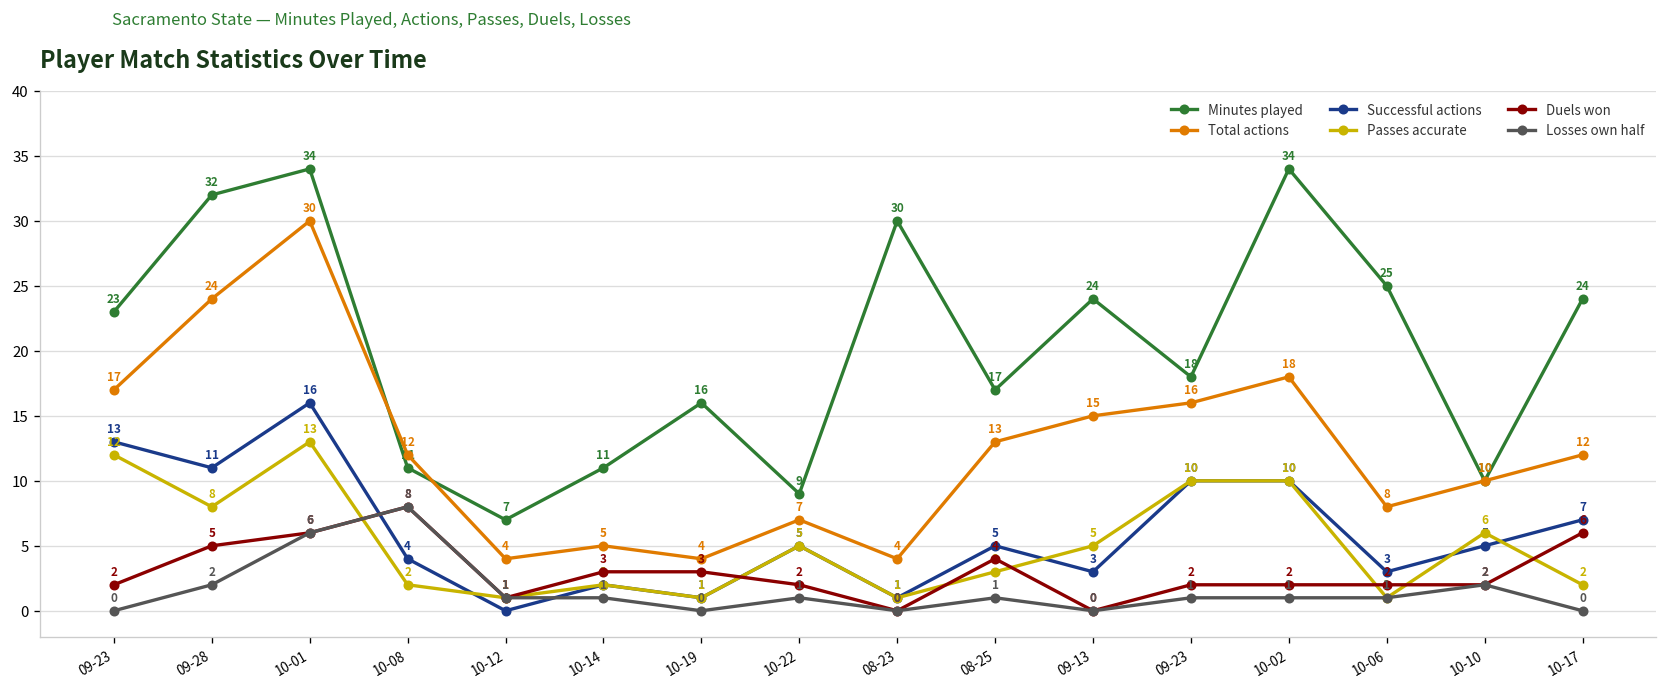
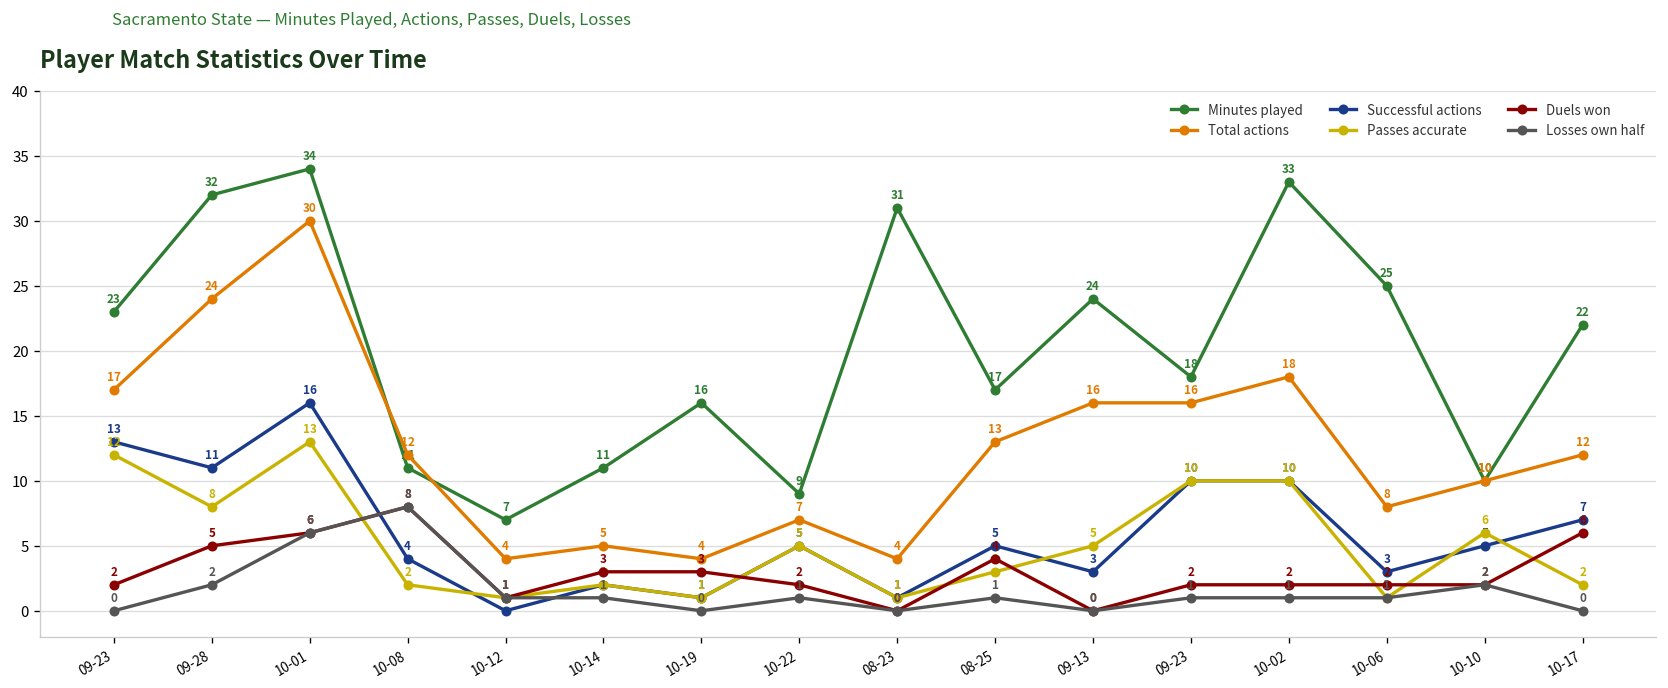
  {
    "Minutes played": {
      "09-28": 32,
      "10-01": 34,
      "10-12": 7,
      "10-14": 11,
      "10-19": 16,
      "10-22": 9,
-     "08-23": 30,
+     "08-23": 31,
      "08-25": 17,
      "09-13": 24,
-     "10-02": 34,
+     "10-02": 33,
      "10-06": 25,
-     "10-17": 24
+     "10-17": 22
    },
    "Total actions": {
      "09-28": 24,
      "10-01": 30,
      "10-08": 12,
      "10-12": 4,
      "10-14": 5,
      "10-19": 4,
      "10-22": 7,
      "08-23": 4,
      "08-25": 13,
-     "09-13": 15,
+     "09-13": 16,
      "10-02": 18,
      "10-06": 8,
      "10-17": 12
    },
    "Successful actions": {
      "09-28": 11,
      "10-01": 16,
      "10-08": 4,
      "08-25": 5,
      "09-13": 3,
      "10-06": 3,
      "10-17": 7
    },
    "Passes accurate": {
      "09-28": 8,
      "10-01": 13,
      "10-08": 2,
      "09-13": 5,
      "10-10": 6,
      "10-17": 2
    },
    "Duels won": {
      "09-28": 5,
      "10-14": 3,
      "10-22": 2,
      "10-02": 2
    },
    "Losses own half": {
      "09-28": 2,
      "08-25": 1,
      "10-17": 0
    }
  }
